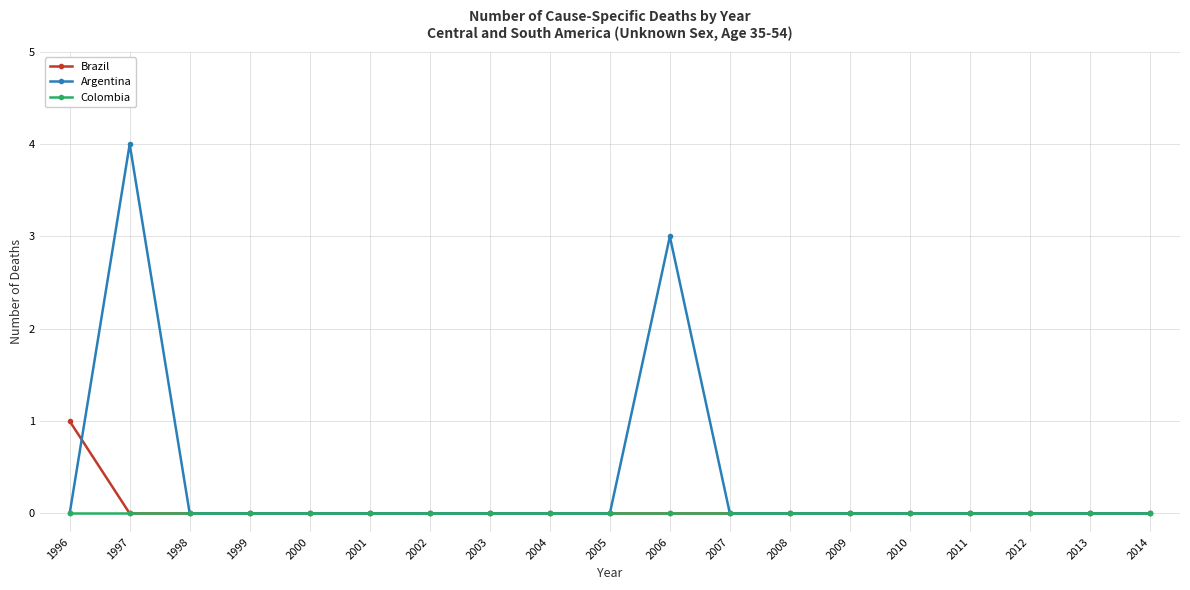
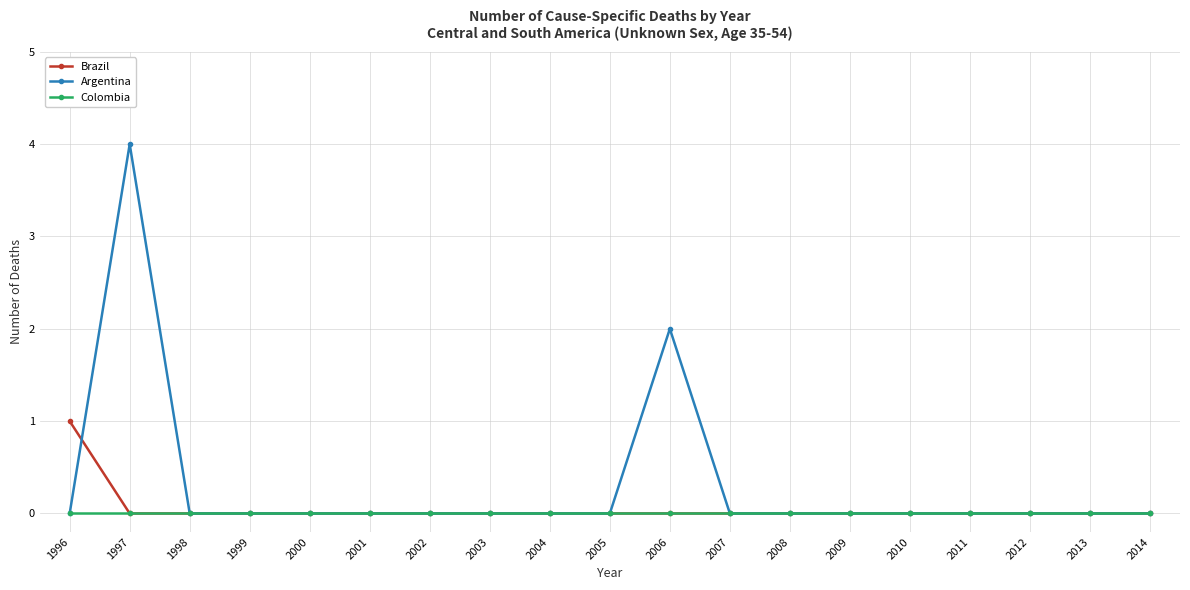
  {
    "Brazil": {
      "1996": 1
    },
    "Argentina": {
      "1997": 4,
-     "2006": 3
+     "2006": 2
    }
  }
